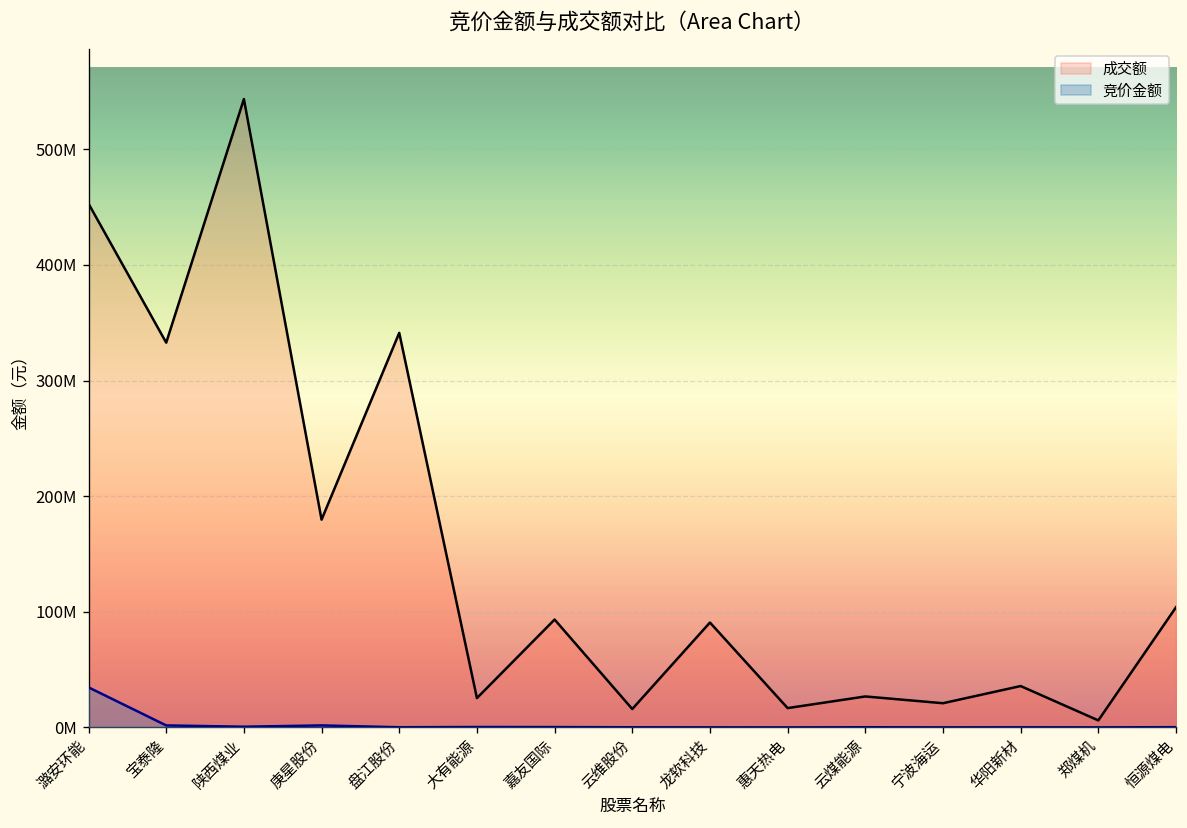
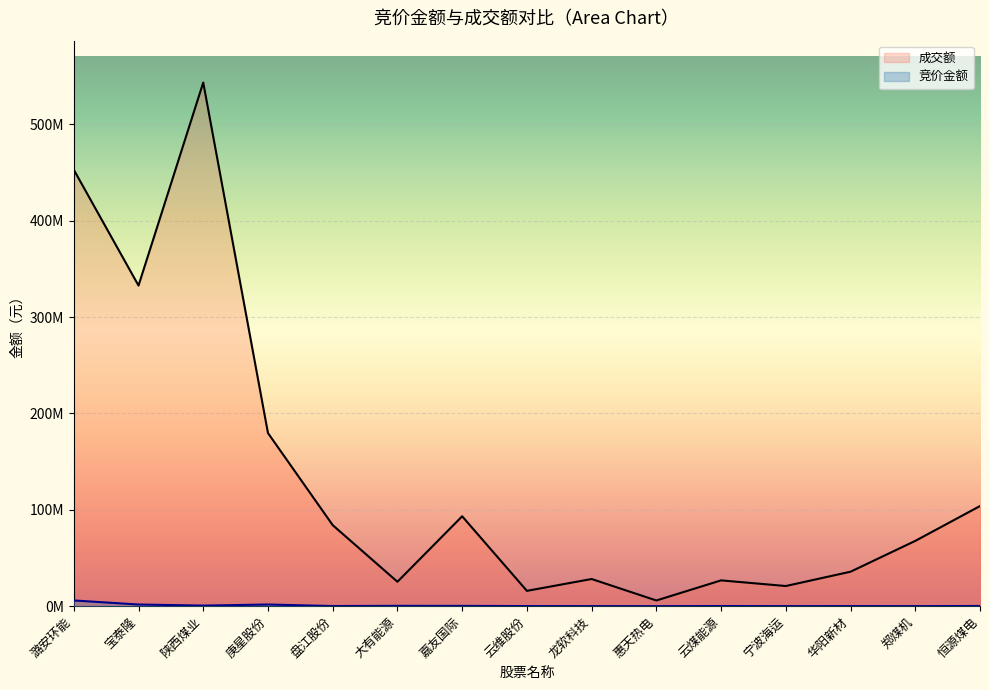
  {
    "成交额": {
      "潞安环能": 450000000,
      "宝泰隆": 330000000,
      "陕西煤业": 540000000,
      "庚星股份": 180000000,
-     "盘江股份": 340000000,
+     "盘江股份": 80000000,
      "大有能源": 30000000,
      "嘉友国际": 90000000,
      "云维股份": 20000000,
-     "龙软科技": 90000000,
-     "惠天热电": 20000000,
+     "龙软科技": 30000000,
+     "惠天热电": 10000000,
      "云煤能源": 30000000,
      "宁波海运": 20000000,
      "华阳新材": 40000000,
-     "郑煤机": 10000000,
+     "郑煤机": 70000000,
      "恒源煤电": 100000000
    },
    "竞价金额": {
-     "潞安环能": 30000000,
+     "潞安环能": 10000000,
      "宝泰隆": 0,
      "陕西煤业": 0,
      "庚星股份": 0,
      "盘江股份": 0,
      "大有能源": 0,
      "嘉友国际": 0,
      "云维股份": 0,
      "龙软科技": 0,
      "惠天热电": 0,
      "云煤能源": 0,
      "宁波海运": 0,
      "华阳新材": 0,
      "郑煤机": 0,
      "恒源煤电": 0
    }
  }
